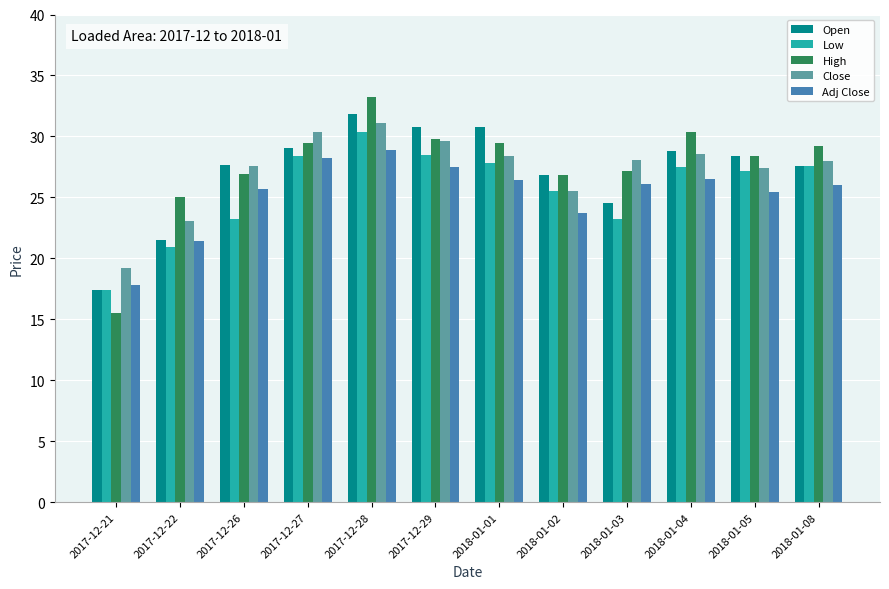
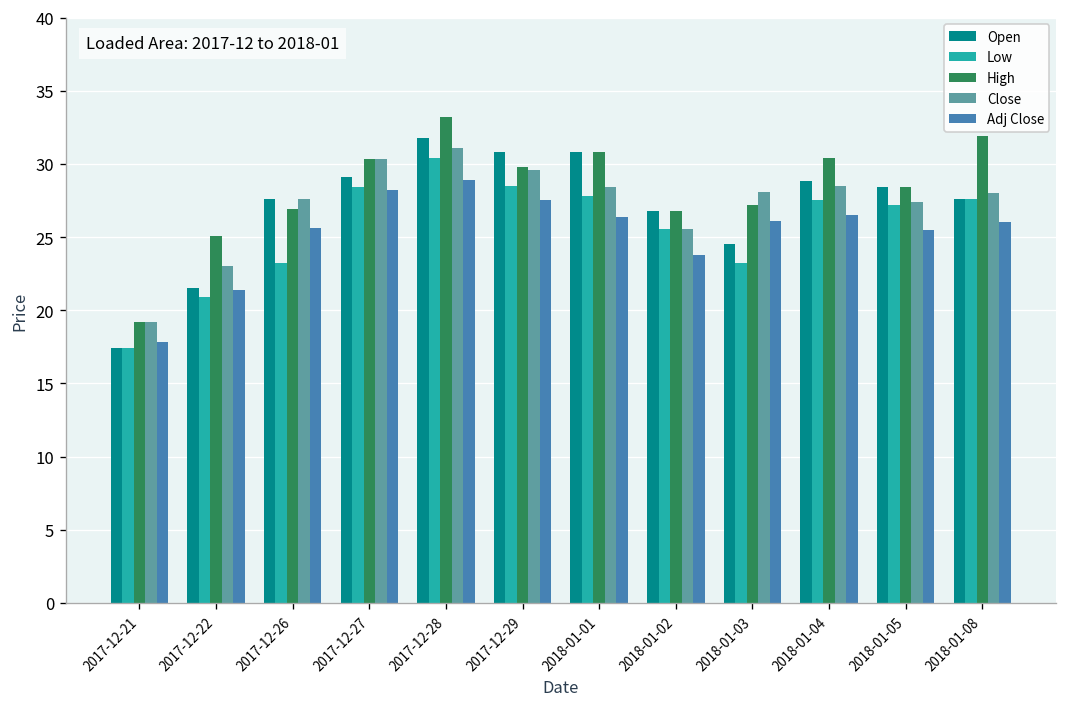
  {
    "High": {
-     "2017-12-21": 15.5,
+     "2017-12-21": 19.2,
      "2017-12-22": 25.1,
      "2017-12-26": 26.9,
-     "2017-12-27": 29.5,
+     "2017-12-27": 30.4,
      "2017-12-28": 33.2,
      "2017-12-29": 29.8,
-     "2018-01-01": 29.5,
+     "2018-01-01": 30.8,
      "2018-01-02": 26.8,
      "2018-01-03": 27.2,
      "2018-01-04": 30.4,
      "2018-01-05": 28.4,
-     "2018-01-08": 29.2
+     "2018-01-08": 31.9
    }
  }
